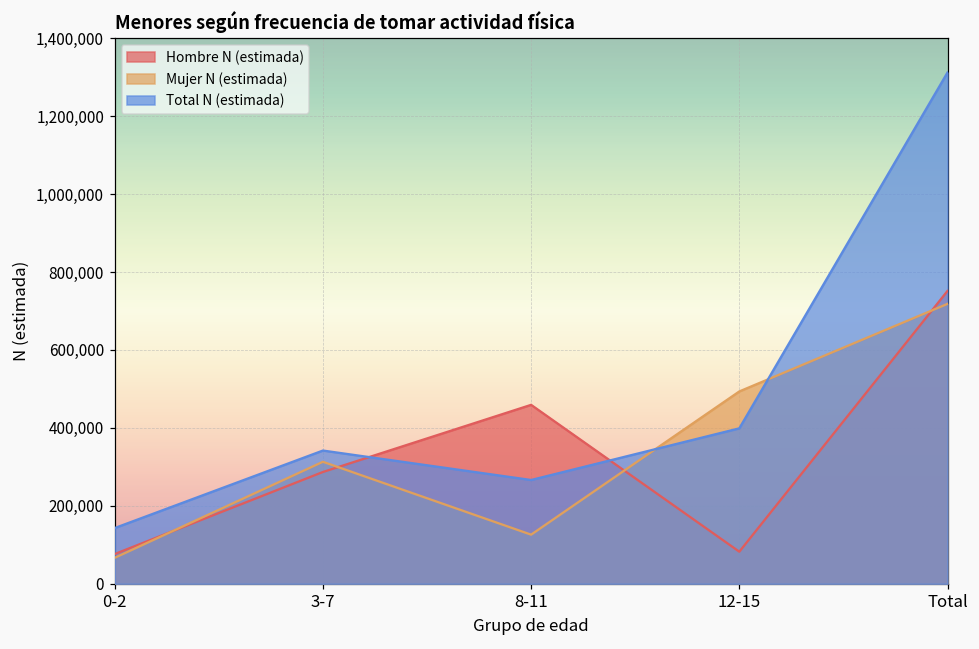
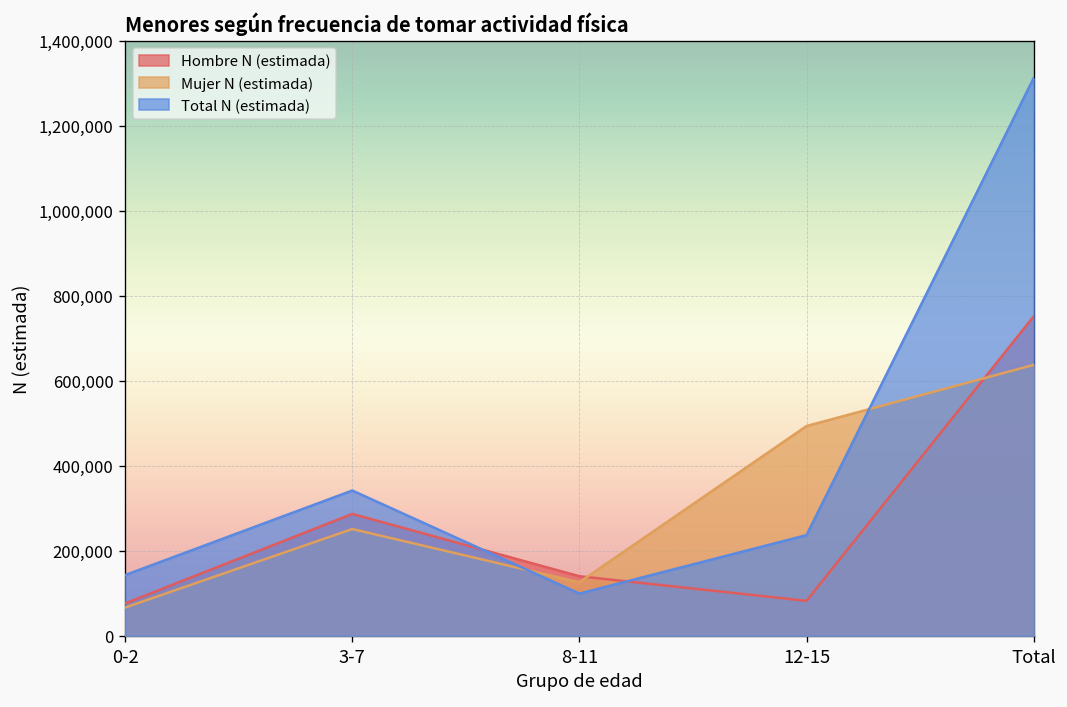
  {
    "Hombre N (estimada)": {
      "0-2": "80,000",
      "3-7": "290,000",
-     "8-11": "460,000",
+     "8-11": "140,000",
      "12-15": "80,000",
      "Total": "750,000"
    },
    "Mujer N (estimada)": {
      "0-2": "70,000",
-     "3-7": "310,000",
+     "3-7": "250,000",
      "8-11": "130,000",
      "12-15": "490,000",
-     "Total": "720,000"
+     "Total": "640,000"
    },
    "Total N (estimada)": {
      "0-2": "140,000",
      "3-7": "340,000",
-     "8-11": "270,000",
-     "12-15": "400,000",
+     "8-11": "100,000",
+     "12-15": "240,000",
      "Total": "1,310,000"
    }
  }
